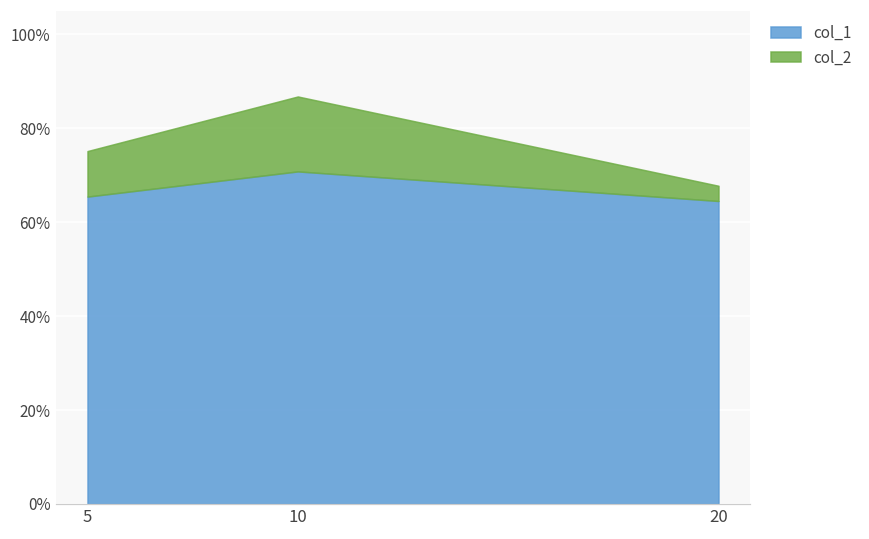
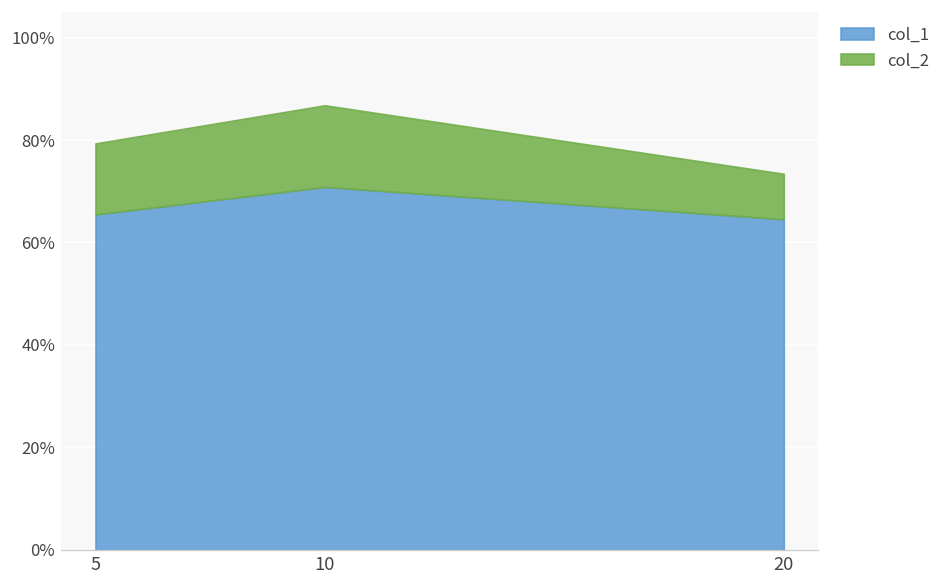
  {
    "col_1": {
      "5": "65%",
      "10": "71%",
      "20": "65%"
    },
    "col_2": {
-     "5": "10%",
+     "5": "14%",
      "10": "16%",
-     "20": "3%"
+     "20": "9%"
    }
  }
